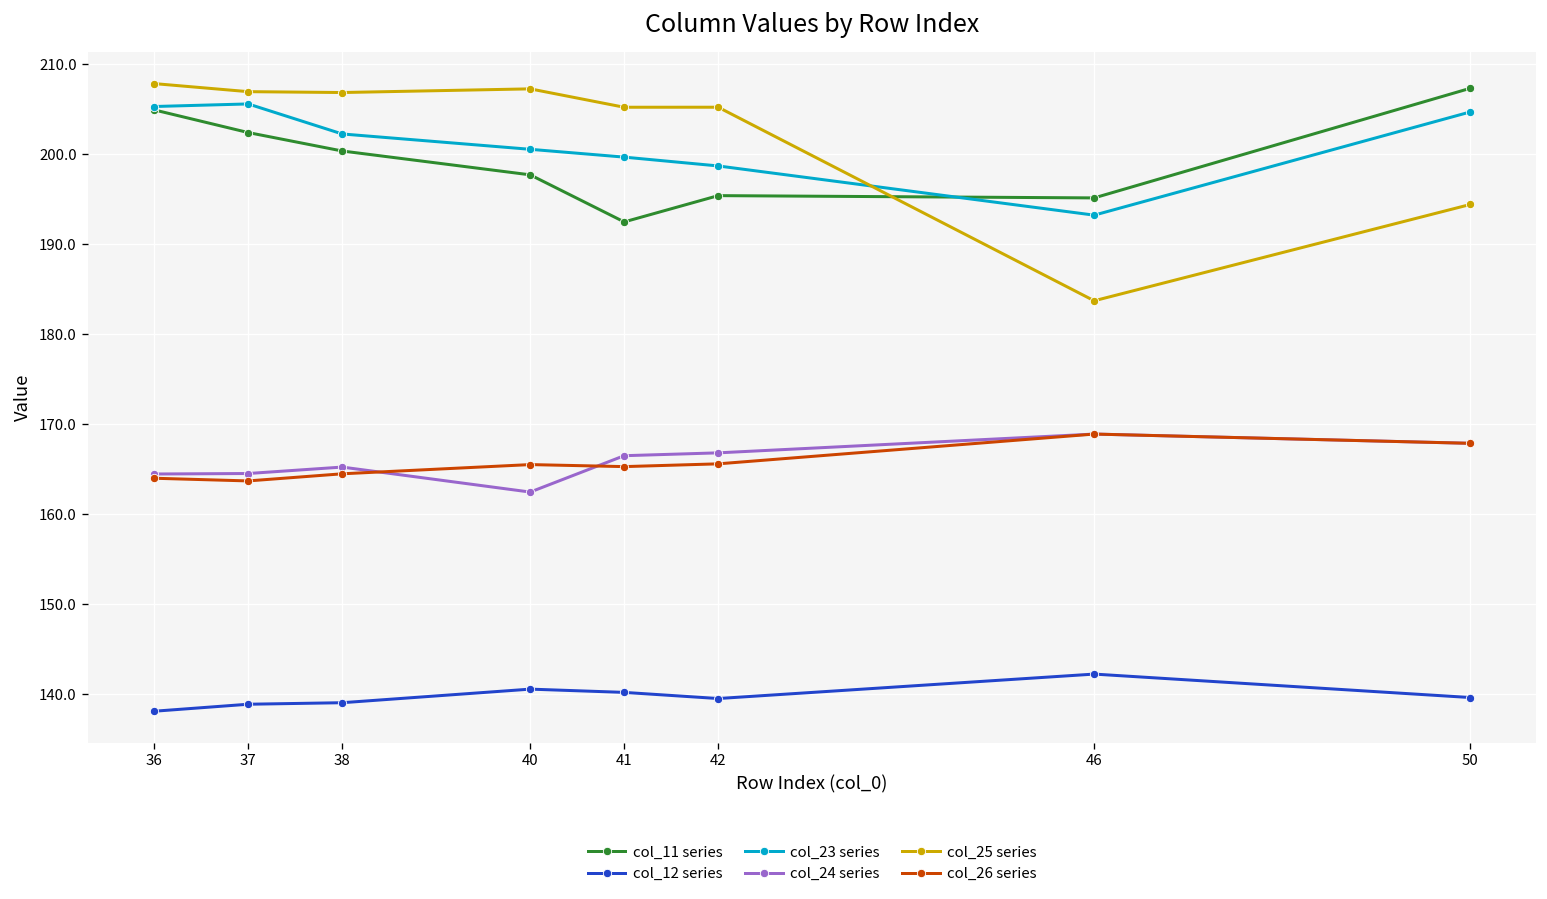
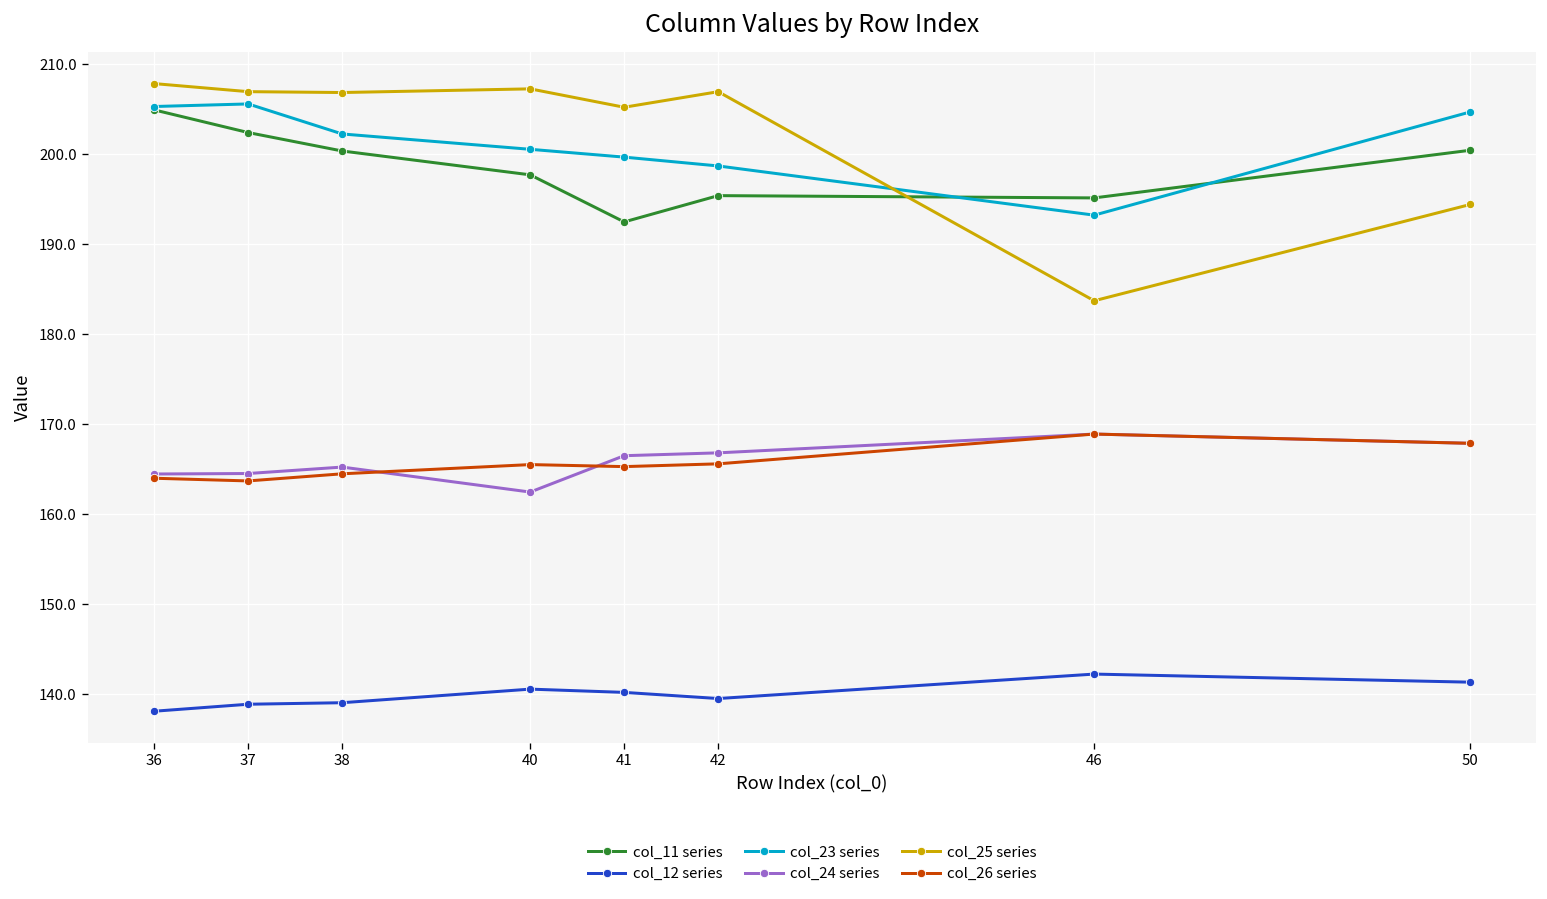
  {
    "col_11 series": {
      "36": 205,
      "37": 202,
      "38": 200,
      "40": 198,
      "41": 192,
      "42": 195,
      "46": 195,
-     "50": 207
+     "50": 200
    },
    "col_12 series": {
      "36": 138,
      "37": 139,
      "38": 139,
      "40": 141,
      "41": 140,
      "42": 140,
      "46": 142,
-     "50": 140
+     "50": 141
    },
    "col_23 series": {
      "36": 205,
      "37": 206,
      "38": 202,
      "40": 201,
      "41": 200,
      "42": 199,
      "46": 193,
      "50": 205
    },
    "col_24 series": {
      "36": 164,
      "37": 165,
      "38": 165,
      "40": 162,
      "41": 167,
      "42": 167
    },
    "col_25 series": {
      "36": 208,
      "37": 207,
      "38": 207,
      "40": 207,
      "41": 205,
-     "42": 205,
+     "42": 207,
      "46": 184,
      "50": 194
    },
    "col_26 series": {
      "36": 164,
      "37": 164,
      "38": 164,
      "40": 166,
      "41": 165,
      "42": 166
    }
  }
